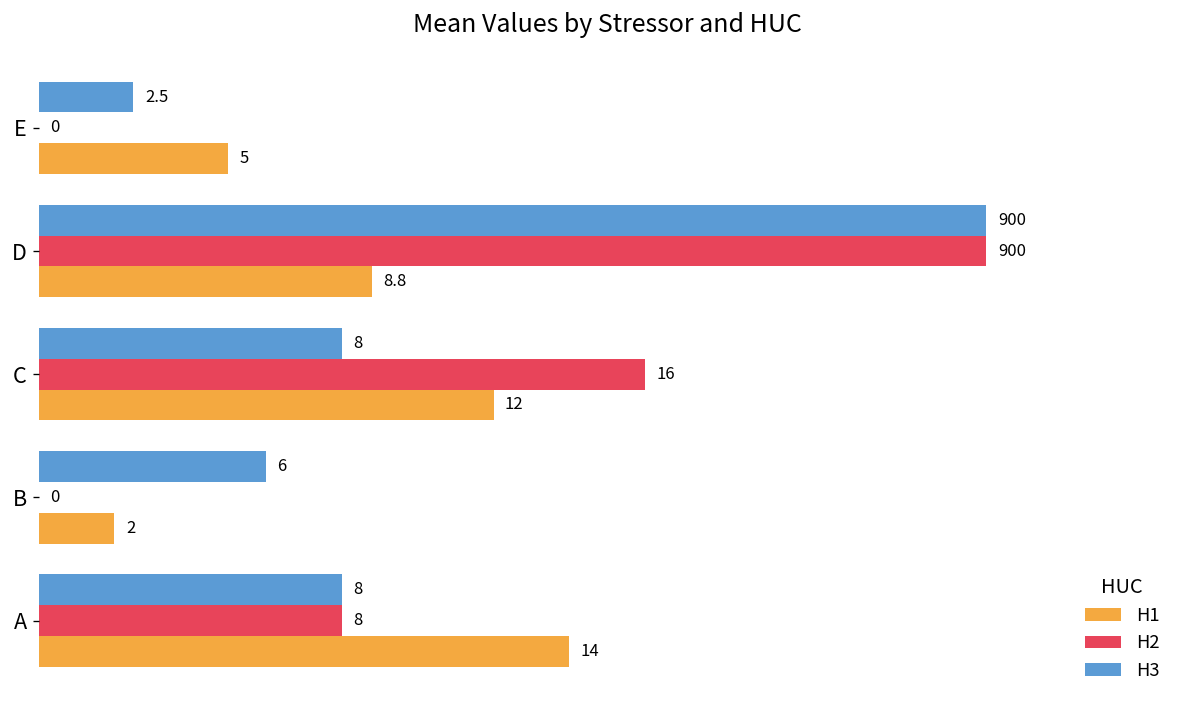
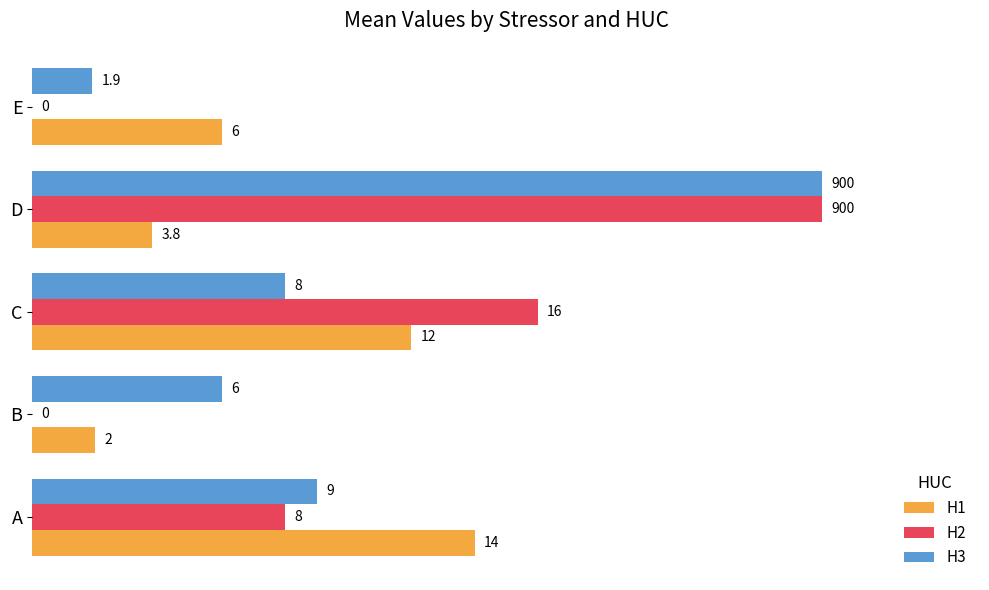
  {
    "H1": {
-     "E": 5,
-     "D": 8.8,
+     "E": 6,
+     "D": 3.8,
      "C": 12,
      "B": 2,
      "A": 14
    },
    "H2": {
      "E": 0,
      "C": 16,
      "B": 0,
      "A": 8
    },
    "H3": {
-     "E": 2.5,
+     "E": 1.9,
      "C": 8,
      "B": 6,
-     "A": 8
+     "A": 9
    }
  }
